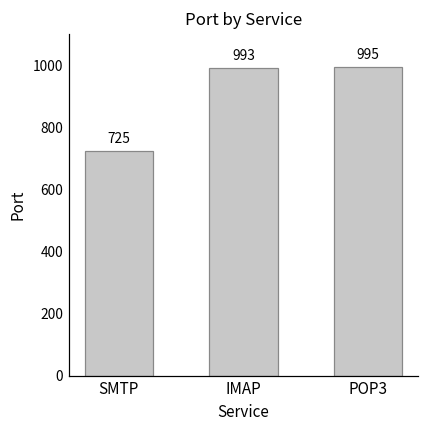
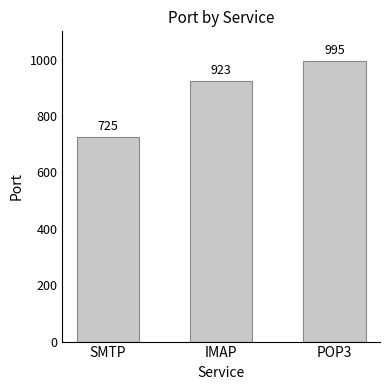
  {
    "SMTP": 725,
-   "IMAP": 993,
+   "IMAP": 923,
    "POP3": 995
  }
